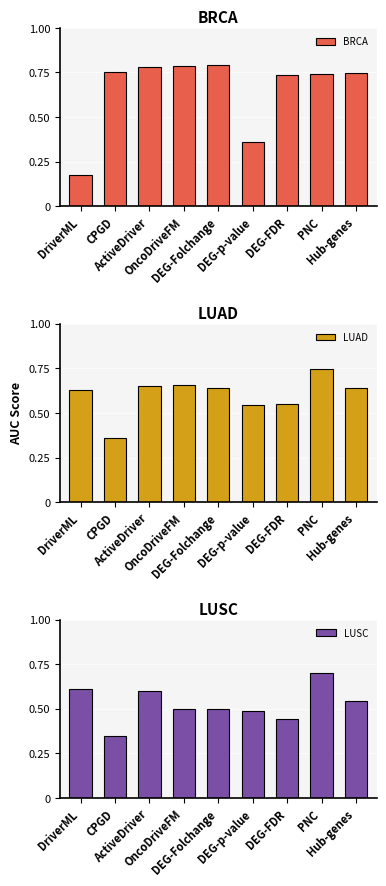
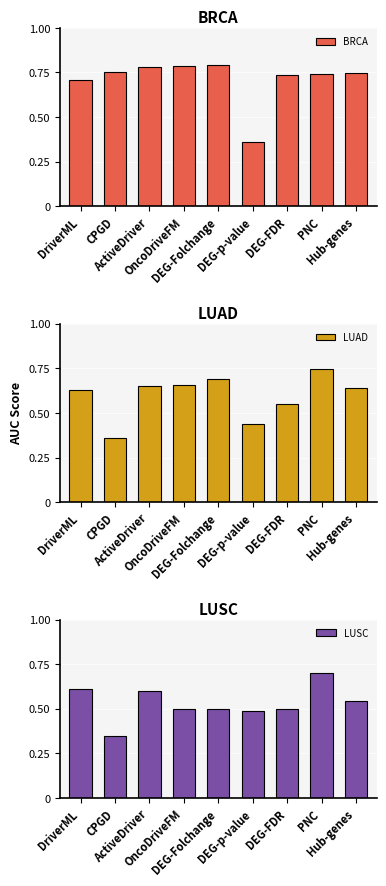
  {
    "BRCA": {
-     "DriverML": 0.18,
+     "DriverML": 0.71,
      "CPGD": 0.75,
      "ActiveDriver": 0.78,
      "OncoDriveFM": 0.79,
      "DEG-Folchange": 0.79,
      "DEG-p-value": 0.36,
      "DEG-FDR": 0.74,
      "PNC": 0.74,
      "Hub-genes": 0.74
    },
    "LUAD": {
      "DriverML": 0.63,
      "CPGD": 0.36,
      "ActiveDriver": 0.65,
      "OncoDriveFM": 0.66,
-     "DEG-Folchange": 0.64,
-     "DEG-p-value": 0.55,
+     "DEG-Folchange": 0.69,
+     "DEG-p-value": 0.44,
      "DEG-FDR": 0.55,
      "PNC": 0.74,
      "Hub-genes": 0.64
    },
    "LUSC": {
      "DriverML": 0.61,
      "CPGD": 0.35,
      "ActiveDriver": 0.60,
      "OncoDriveFM": 0.50,
      "DEG-Folchange": 0.50,
      "DEG-p-value": 0.48,
-     "DEG-FDR": 0.44,
+     "DEG-FDR": 0.50,
      "PNC": 0.70,
      "Hub-genes": 0.55
    }
  }
